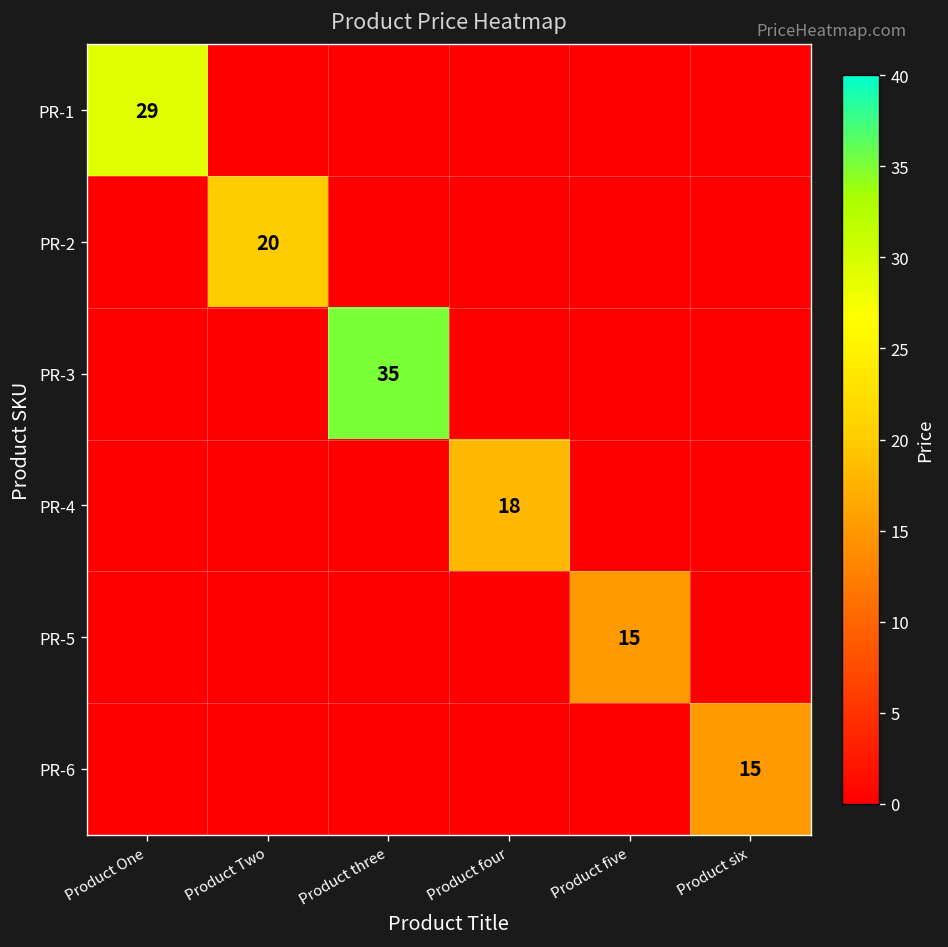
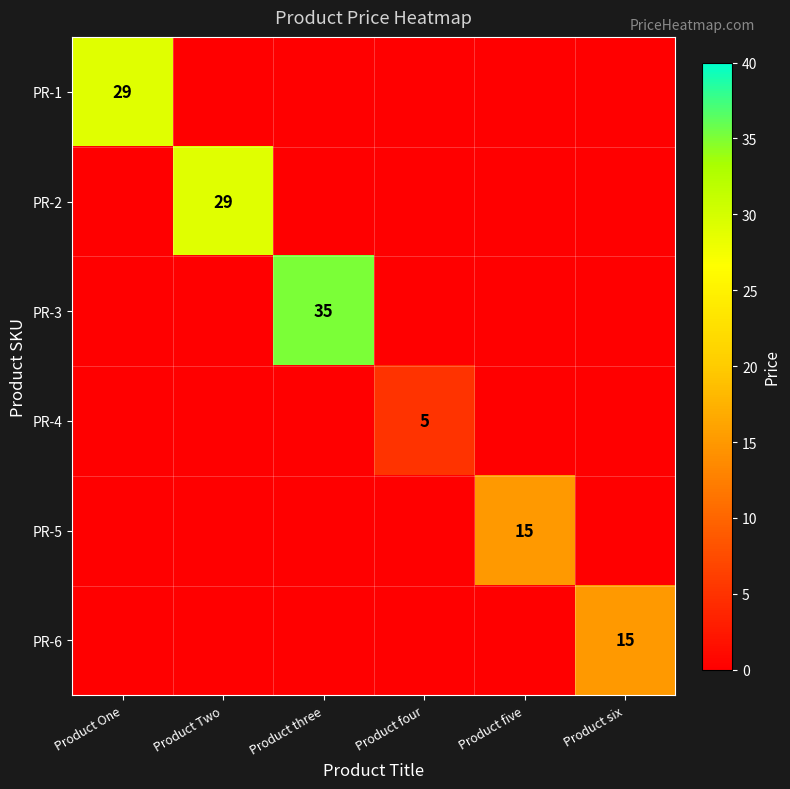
  {
    "PR-1": {
      "Product One": 29
    },
    "PR-2": {
-     "Product Two": 20
+     "Product Two": 29
    },
    "PR-3": {
      "Product three": 35
    },
    "PR-4": {
-     "Product four": 18
+     "Product four": 5
    },
    "PR-5": {
      "Product five": 15
    },
    "PR-6": {
      "Product six": 15
    }
  }
